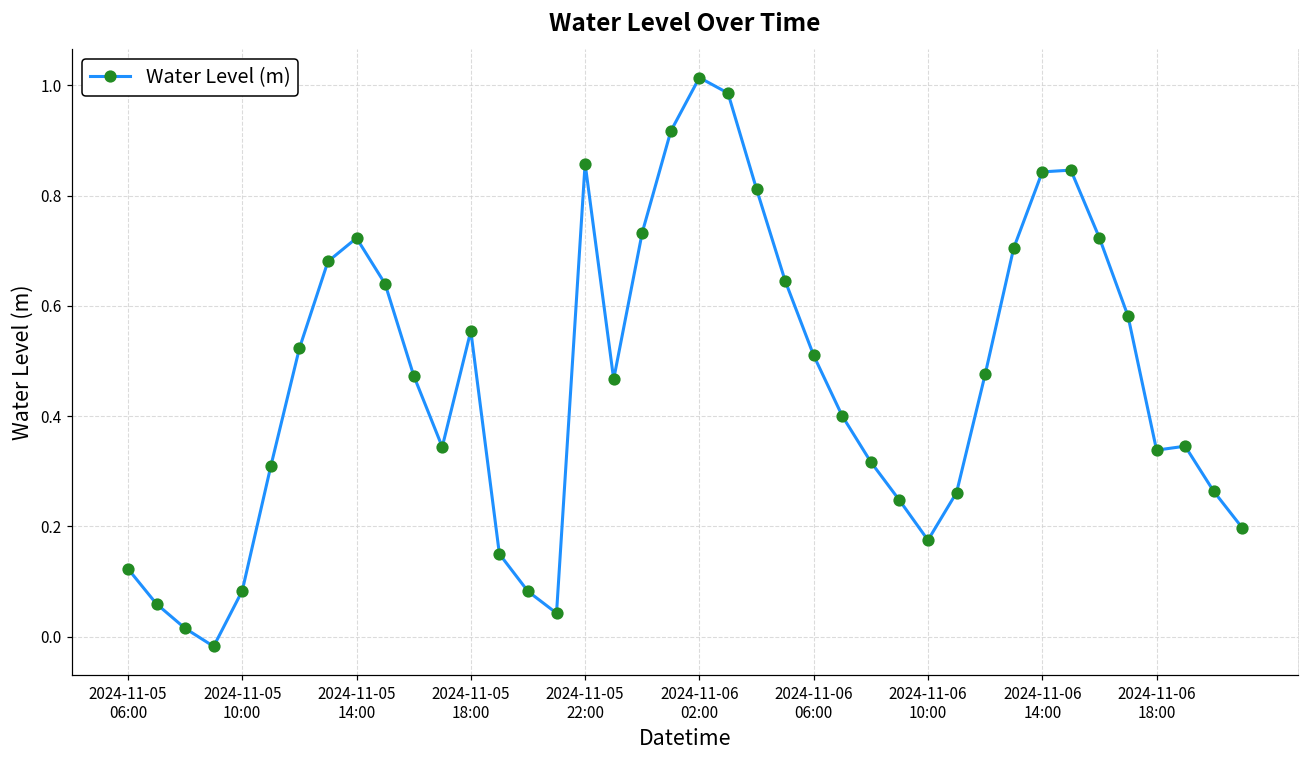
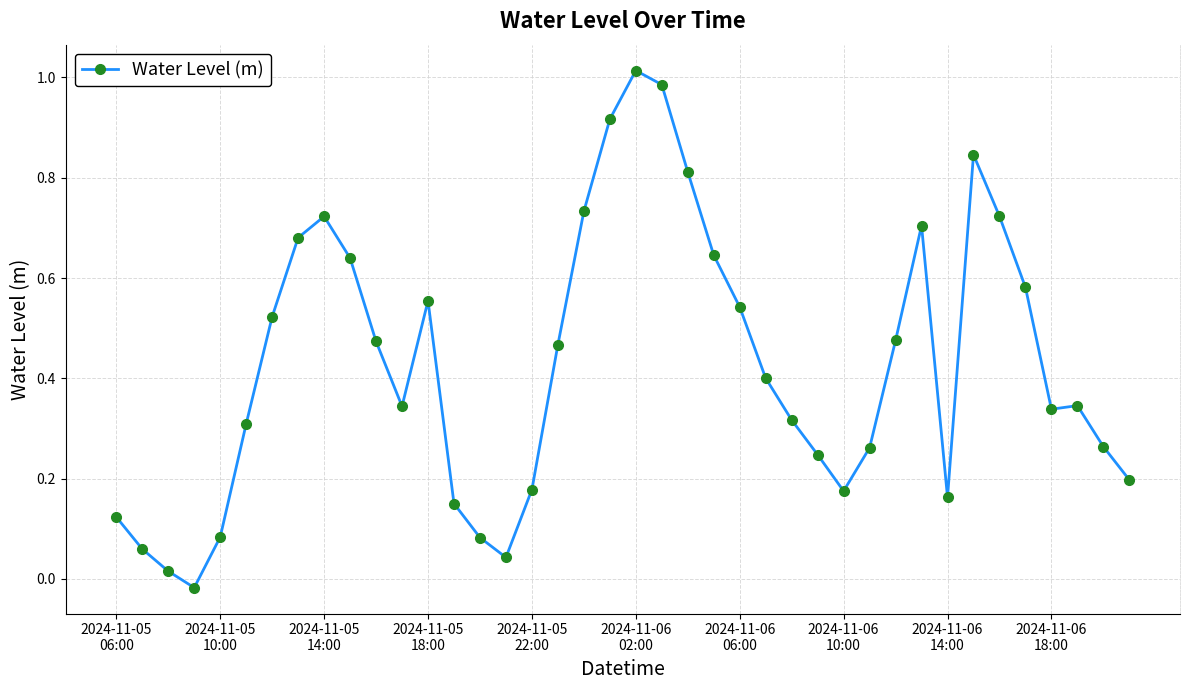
  {
    "2024-11-05 06:00": 0.12,
    "2024-11-05 10:00": 0.08,
    "2024-11-05 14:00": 0.72,
    "2024-11-05 18:00": 0.55,
-   "2024-11-05 22:00": 0.86,
+   "2024-11-05 22:00": 0.18,
    "2024-11-06 02:00": 1.01,
-   "2024-11-06 06:00": 0.51,
+   "2024-11-06 06:00": 0.54,
    "2024-11-06 10:00": 0.18,
-   "2024-11-06 14:00": 0.84,
+   "2024-11-06 14:00": 0.16,
    "2024-11-06 18:00": 0.34
  }
